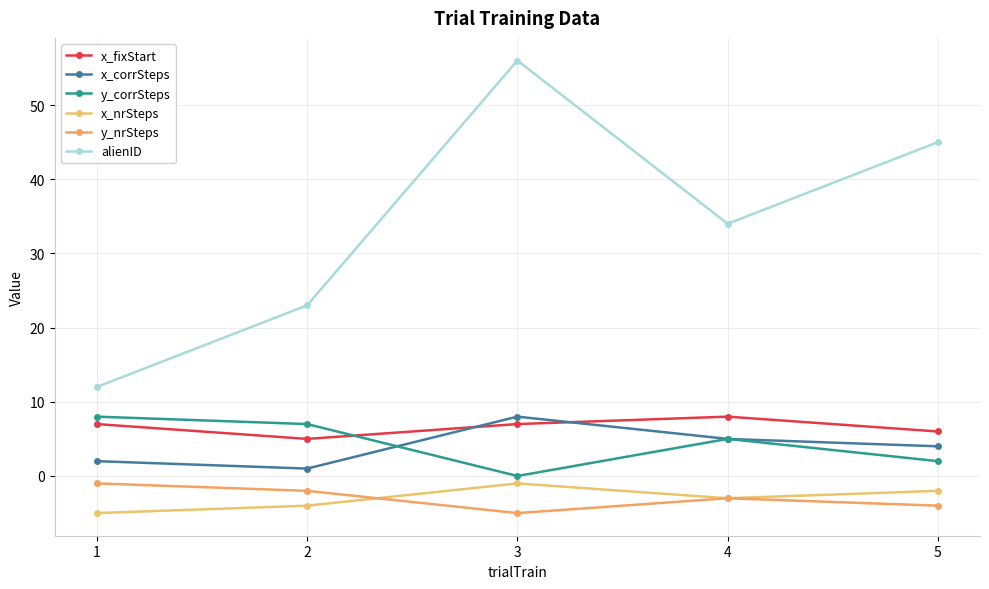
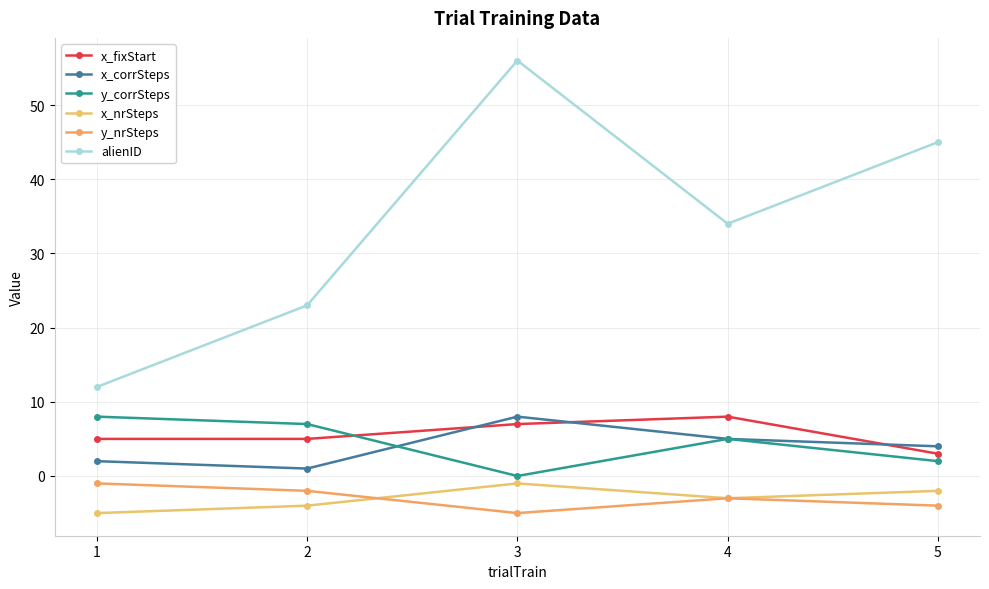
  {
    "x_fixStart": {
-     "1": 7,
+     "1": 5,
      "2": 5,
      "3": 7,
      "4": 8,
-     "5": 6
+     "5": 3
    },
    "alienID": {
      "1": 12,
      "2": 23,
      "3": 56,
      "4": 34,
      "5": 45
    }
  }
